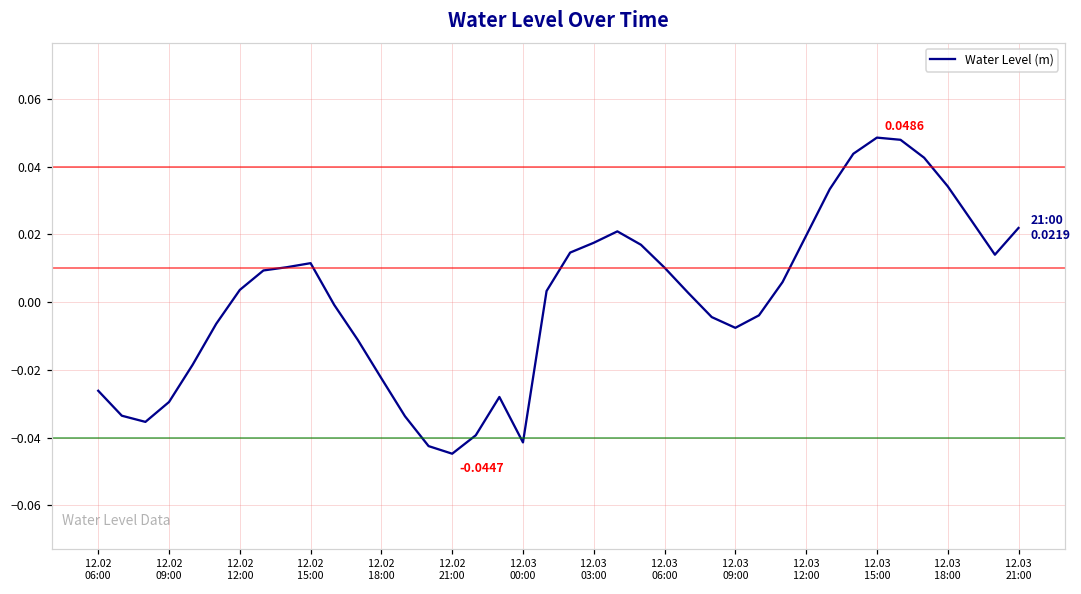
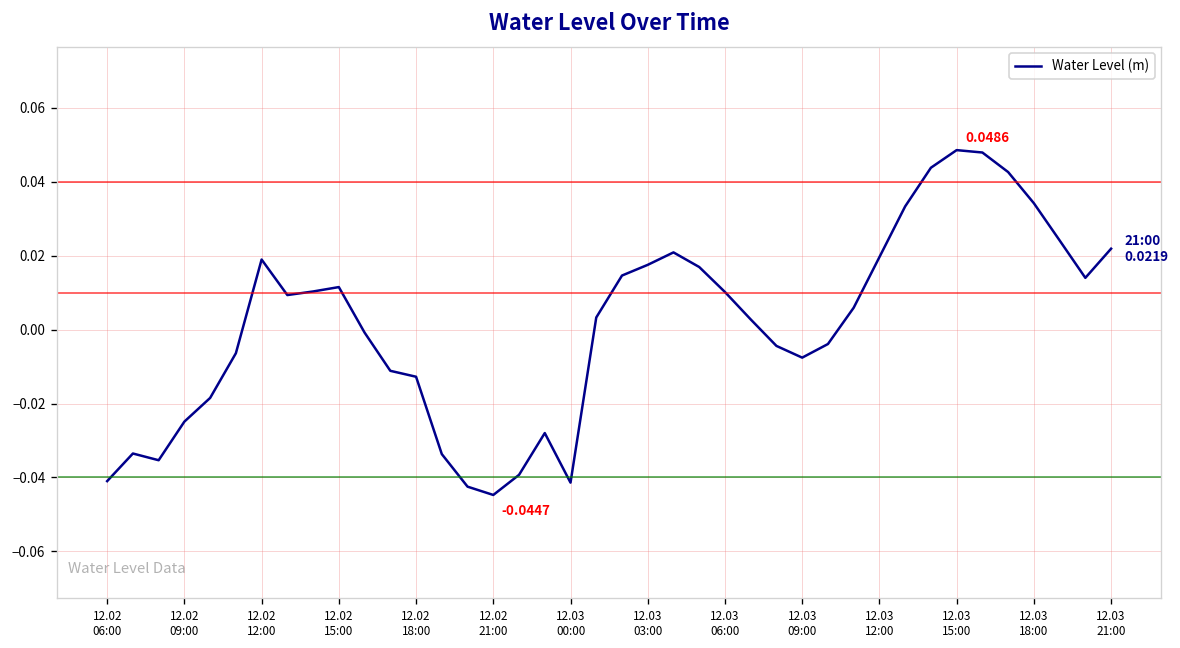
  {
-   "12.02 06:00": -0.026,
-   "12.02 09:00": -0.029,
-   "12.02 12:00": 0.004,
+   "12.02 06:00": -0.041,
+   "12.02 09:00": -0.025,
+   "12.02 12:00": 0.019,
    "12.02 15:00": 0.012,
-   "12.02 18:00": -0.022,
+   "12.02 18:00": -0.013,
    "12.03 00:00": -0.041,
    "12.03 03:00": 0.018,
    "12.03 06:00": 0.010,
    "12.03 09:00": -0.008,
    "12.03 12:00": 0.020,
    "12.03 18:00": 0.034
  }
